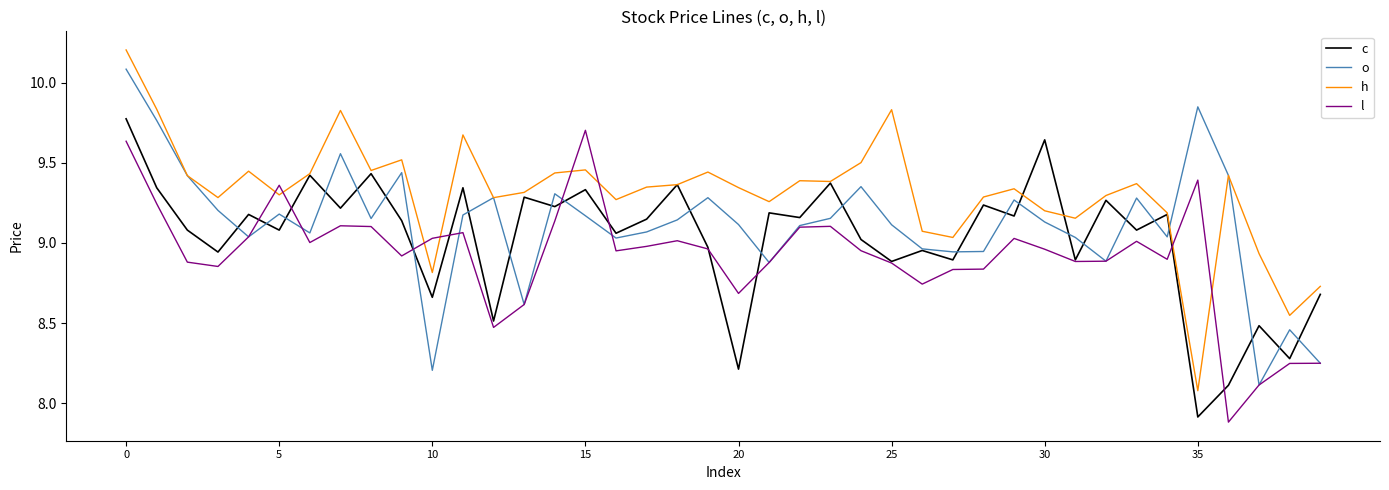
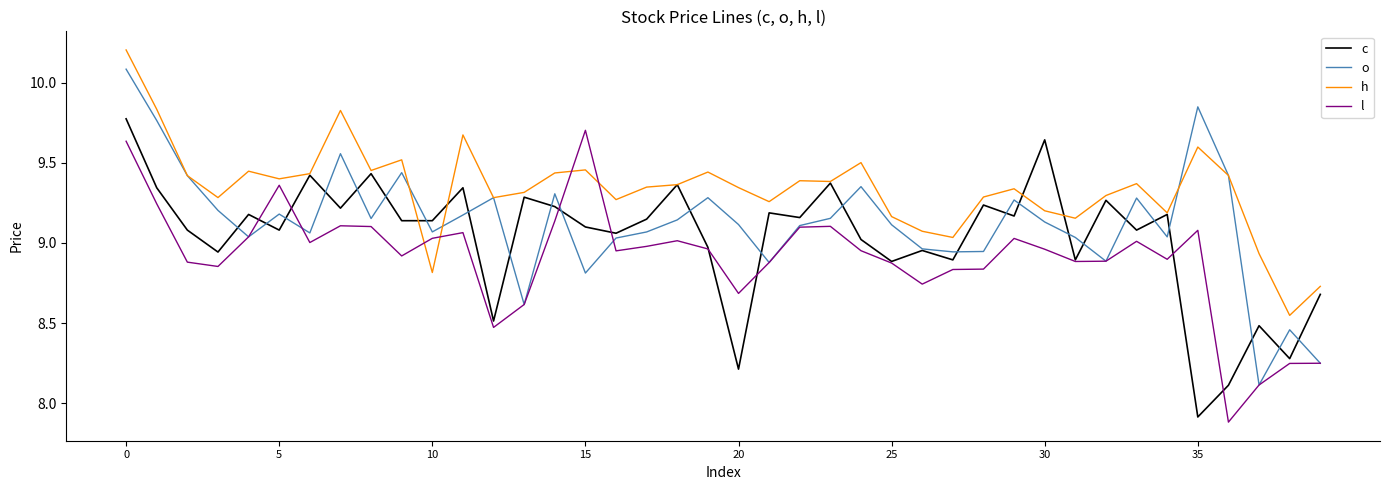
  {
    "c": {
      "0": 9.77,
      "5": 9.08,
-     "10": 8.66,
-     "15": 9.33,
+     "10": 9.14,
+     "15": 9.10,
      "20": 8.21,
      "30": 9.64,
      "35": 7.91
    },
    "o": {
      "0": 10.08,
      "5": 9.18,
-     "10": 8.20,
-     "15": 9.17,
+     "10": 9.07,
+     "15": 8.81,
      "20": 9.11,
      "25": 9.11,
      "30": 9.13,
      "35": 9.85
    },
    "h": {
      "0": 10.20,
-     "5": 9.3,
+     "5": 9.4,
      "10": 8.82,
      "15": 9.46,
      "20": 9.35,
-     "25": 9.83,
+     "25": 9.16,
      "30": 9.20,
-     "35": 8.08
+     "35": 9.60
    },
    "l": {
      "0": 9.63,
      "5": 9.36,
      "10": 9.03,
      "15": 9.70,
      "20": 8.68,
      "30": 8.96,
-     "35": 9.39
+     "35": 9.08
    }
  }
